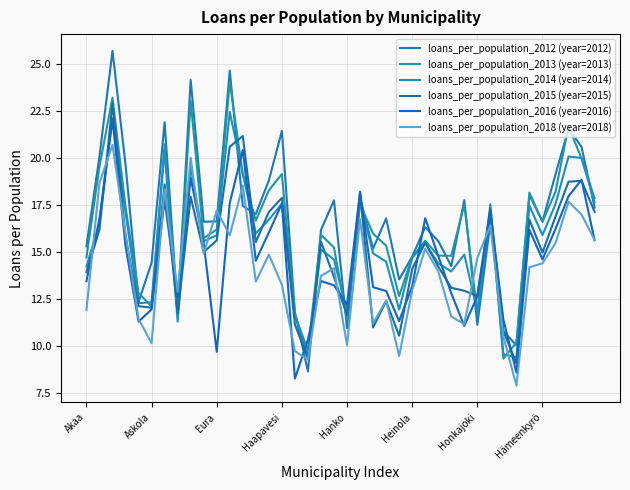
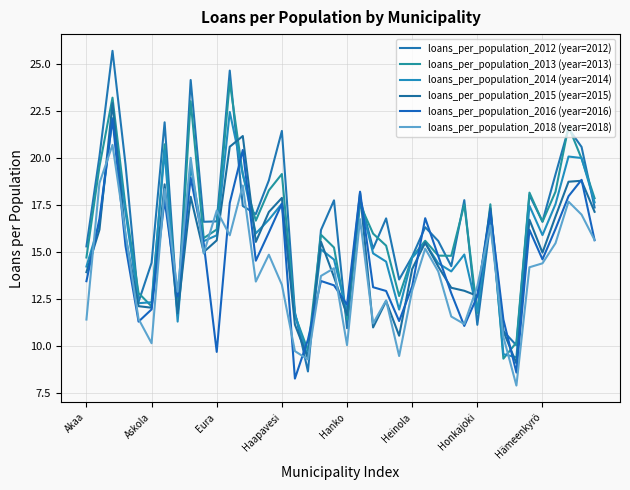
  {
    "loans_per_population_2018 (year=2018)": {
-     "Akaa": 11.9,
+     "Akaa": 11.4,
      "Askola": 10.1,
      "Eura": 17.2,
      "Haapavesi": 13.3,
      "Hanko": 10.0,
      "Heinola": 13.0,
-     "Honkajoki": 14.7,
+     "Honkajoki": 13.2,
      "Hämeenkyrö": 14.4
    }
  }
